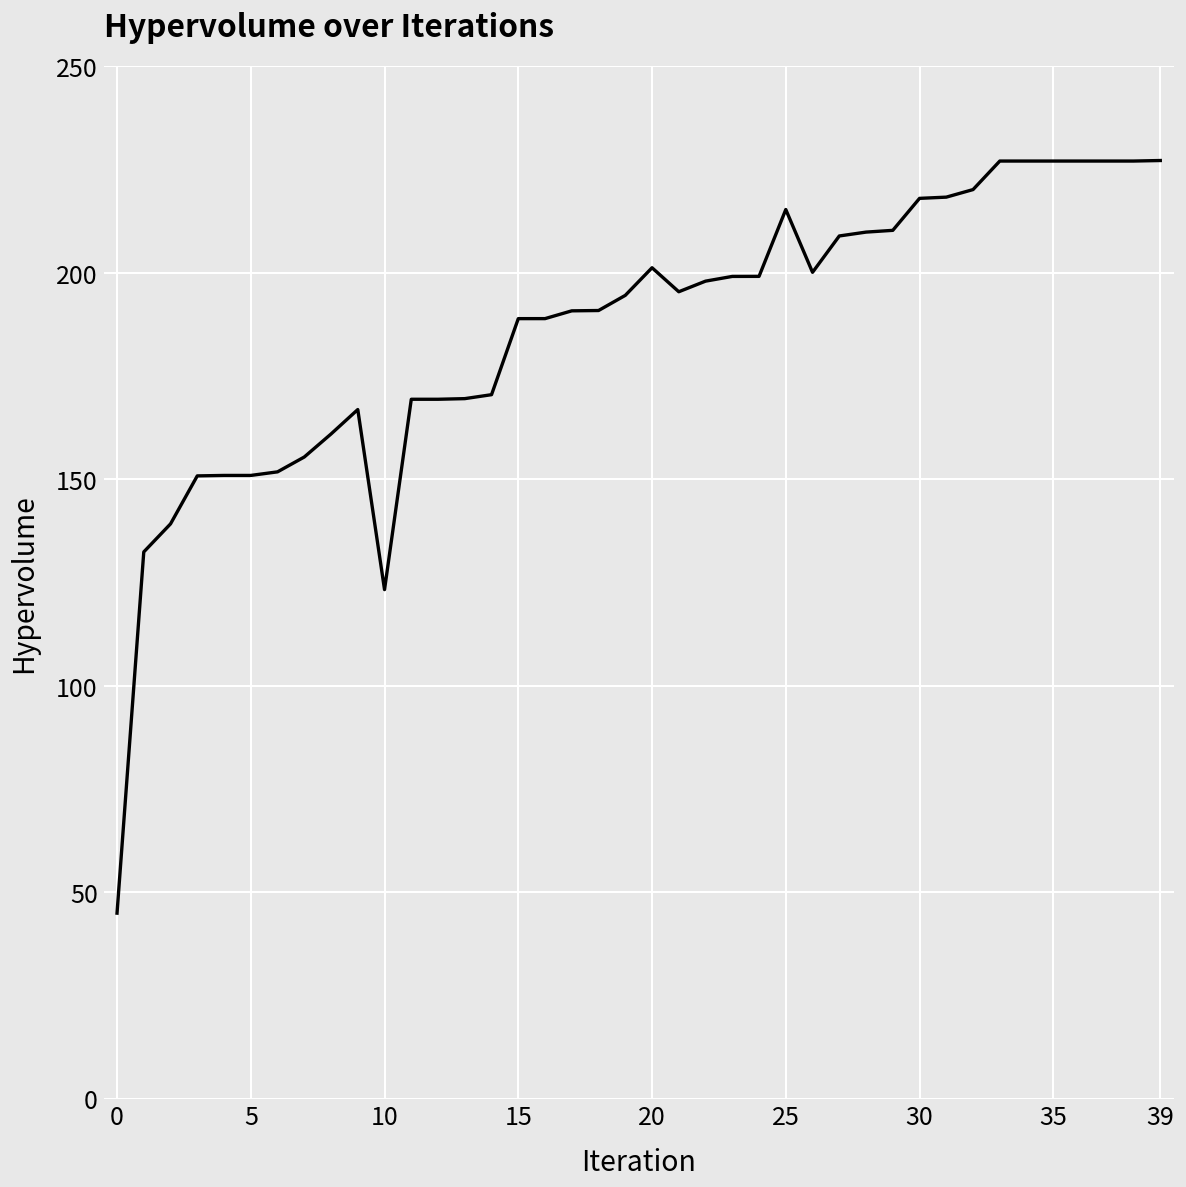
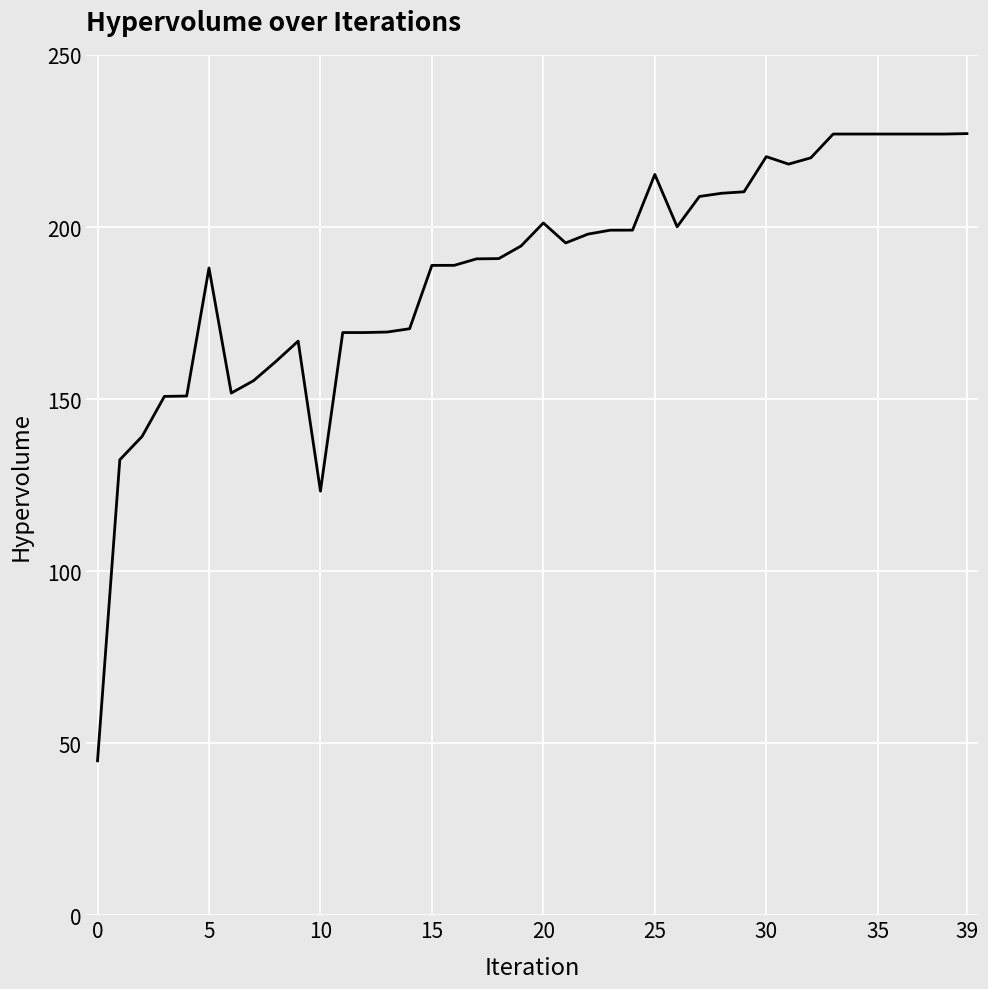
  {
    "0": 45,
-   "5": 151,
+   "5": 188,
    "10": 123,
    "15": 189,
    "20": 201,
    "25": 215,
-   "30": 218,
+   "30": 220,
    "35": 227,
    "39": 227
  }
